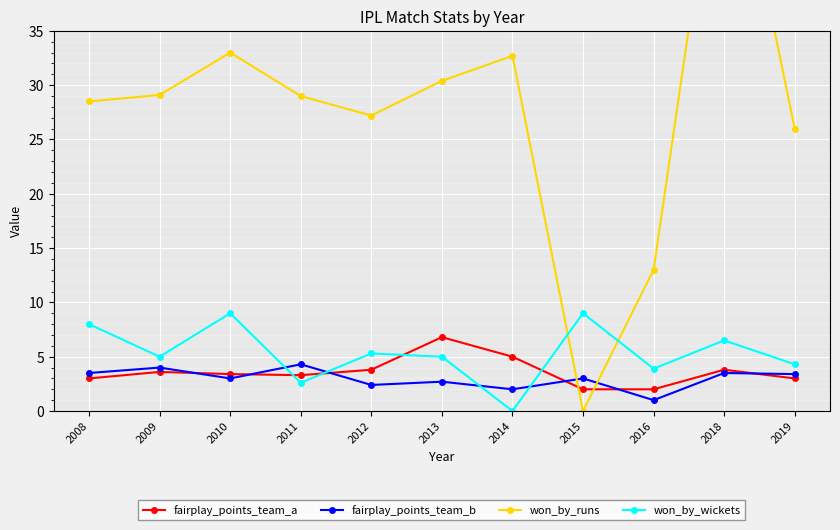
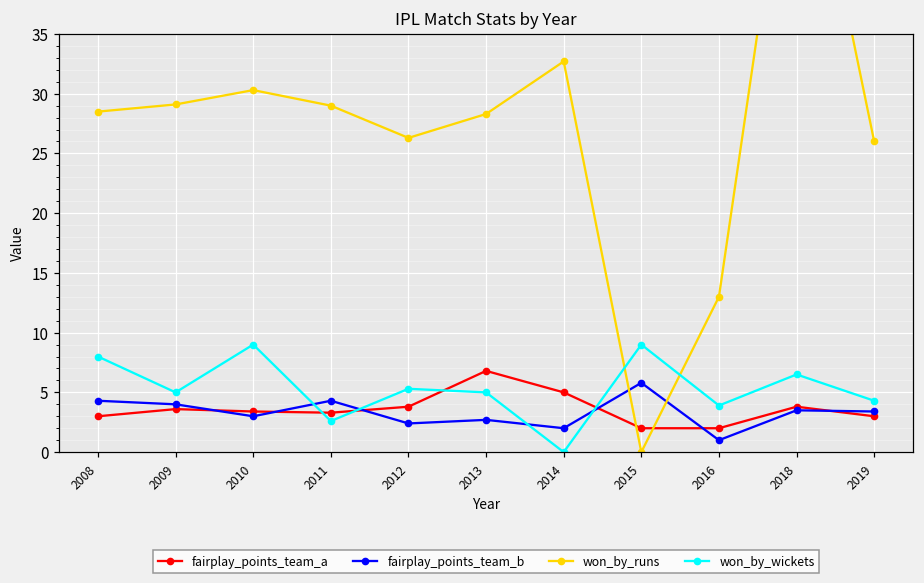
  {
    "fairplay_points_team_a": {
      "2008": 3.0,
      "2009": 3.6,
      "2010": 3.4,
      "2011": 3.3,
      "2012": 3.8,
      "2013": 6.8,
      "2014": 5.0,
      "2015": 2.0,
      "2016": 2.0,
      "2018": 3.8,
      "2019": 3.0
    },
    "fairplay_points_team_b": {
-     "2008": 3.5,
+     "2008": 4.3,
      "2009": 4.0,
      "2010": 3.0,
      "2011": 4.3,
      "2012": 2.4,
      "2013": 2.7,
      "2014": 2.0,
-     "2015": 3.0,
+     "2015": 5.8,
      "2016": 1.0,
      "2018": 3.5,
      "2019": 3.4
    },
    "won_by_runs": {
      "2008": 28.5,
      "2009": 29.1,
-     "2010": 33.0,
+     "2010": 30.3,
      "2011": 29.0,
-     "2012": 27.2,
-     "2013": 30.4,
+     "2012": 26.3,
+     "2013": 28.3,
      "2014": 32.7,
      "2015": 0.0,
      "2016": 13.0,
      "2019": 26.0
    },
    "won_by_wickets": {
      "2008": 8.0,
      "2009": 5.0,
      "2010": 9.0,
      "2011": 2.6,
      "2012": 5.3,
      "2013": 5.0,
      "2014": 0.0,
      "2015": 9.0,
      "2016": 3.9,
      "2018": 6.5,
      "2019": 4.3
    }
  }
